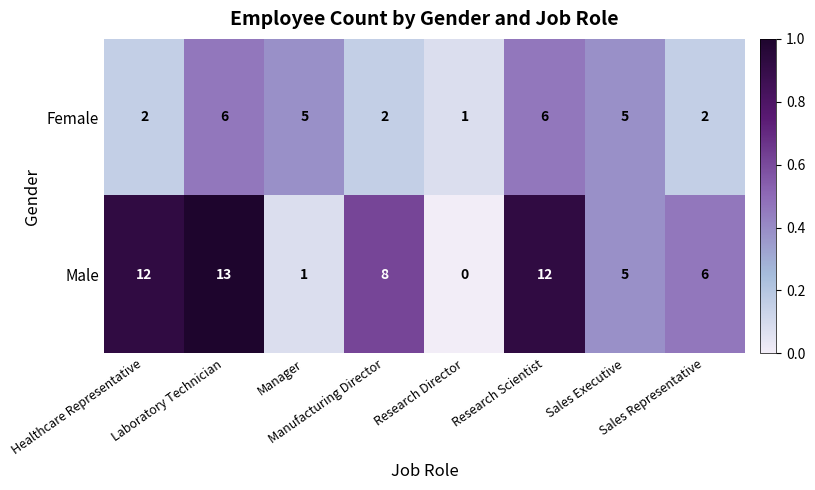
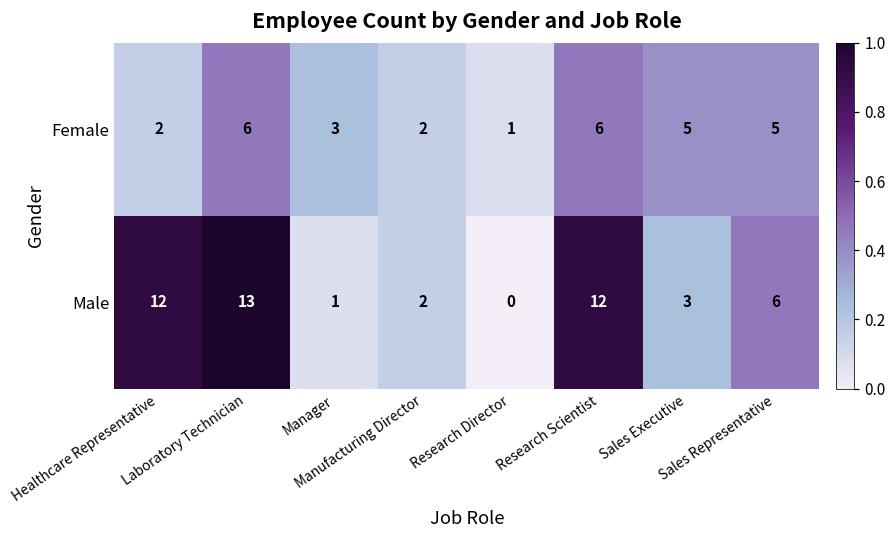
  {
    "Female": {
      "Healthcare Representative": 2,
      "Laboratory Technician": 6,
-     "Manager": 5,
+     "Manager": 3,
      "Manufacturing Director": 2,
      "Research Director": 1,
      "Research Scientist": 6,
      "Sales Executive": 5,
-     "Sales Representative": 2
+     "Sales Representative": 5
    },
    "Male": {
      "Healthcare Representative": 12,
      "Laboratory Technician": 13,
      "Manager": 1,
-     "Manufacturing Director": 8,
+     "Manufacturing Director": 2,
      "Research Director": 0,
      "Research Scientist": 12,
-     "Sales Executive": 5,
+     "Sales Executive": 3,
      "Sales Representative": 6
    }
  }
